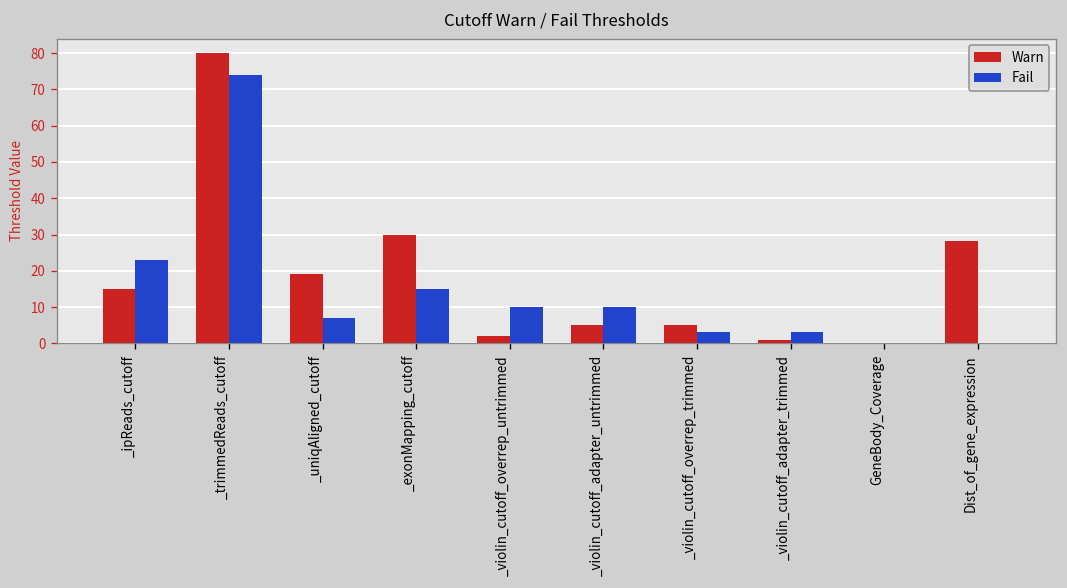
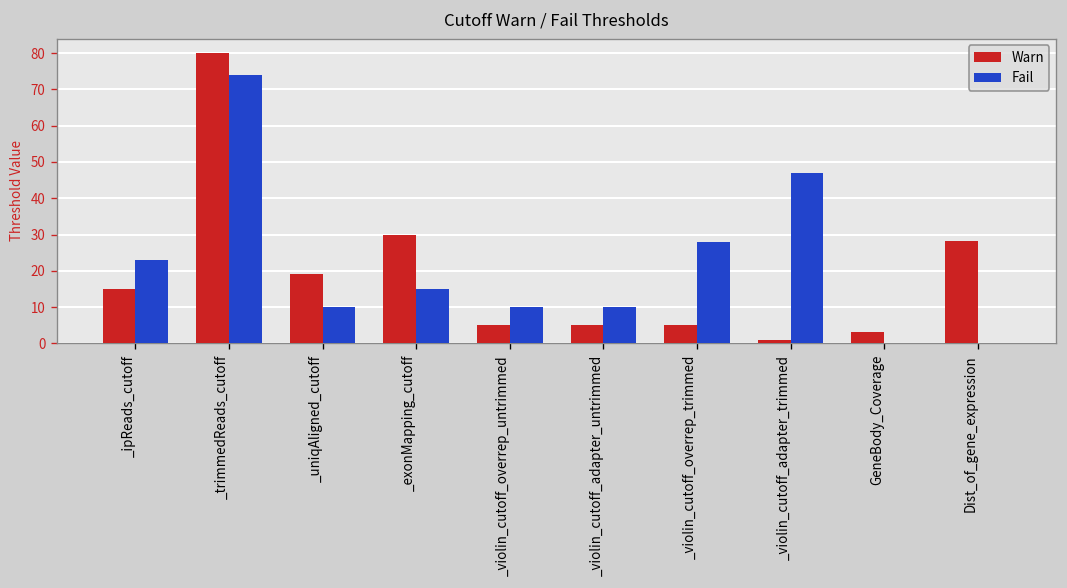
  {
    "Warn": {
      "_ipReads_cutoff": 15,
      "_trimmedReads_cutoff": 80,
      "_uniqAligned_cutoff": 19,
      "_exonMapping_cutoff": 30,
-     "_violin_cutoff_overrep_untrimmed": 2,
+     "_violin_cutoff_overrep_untrimmed": 5,
      "_violin_cutoff_adapter_untrimmed": 5,
      "_violin_cutoff_overrep_trimmed": 5,
      "_violin_cutoff_adapter_trimmed": 1,
-     "GeneBody_Coverage": 0,
+     "GeneBody_Coverage": 3,
      "Dist_of_gene_expression": 28
    },
    "Fail": {
      "_ipReads_cutoff": 23,
      "_trimmedReads_cutoff": 74,
-     "_uniqAligned_cutoff": 7,
+     "_uniqAligned_cutoff": 10,
      "_exonMapping_cutoff": 15,
      "_violin_cutoff_overrep_untrimmed": 10,
      "_violin_cutoff_adapter_untrimmed": 10,
-     "_violin_cutoff_overrep_trimmed": 3,
-     "_violin_cutoff_adapter_trimmed": 3
+     "_violin_cutoff_overrep_trimmed": 28,
+     "_violin_cutoff_adapter_trimmed": 47
    }
  }
